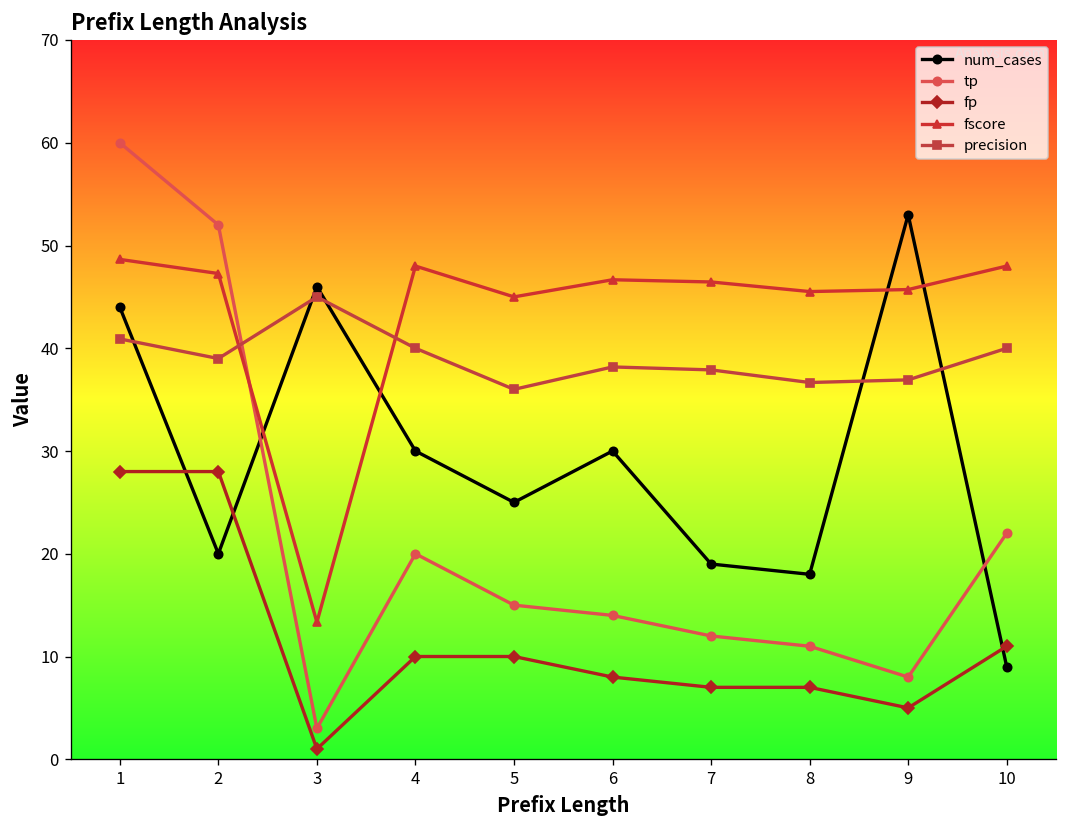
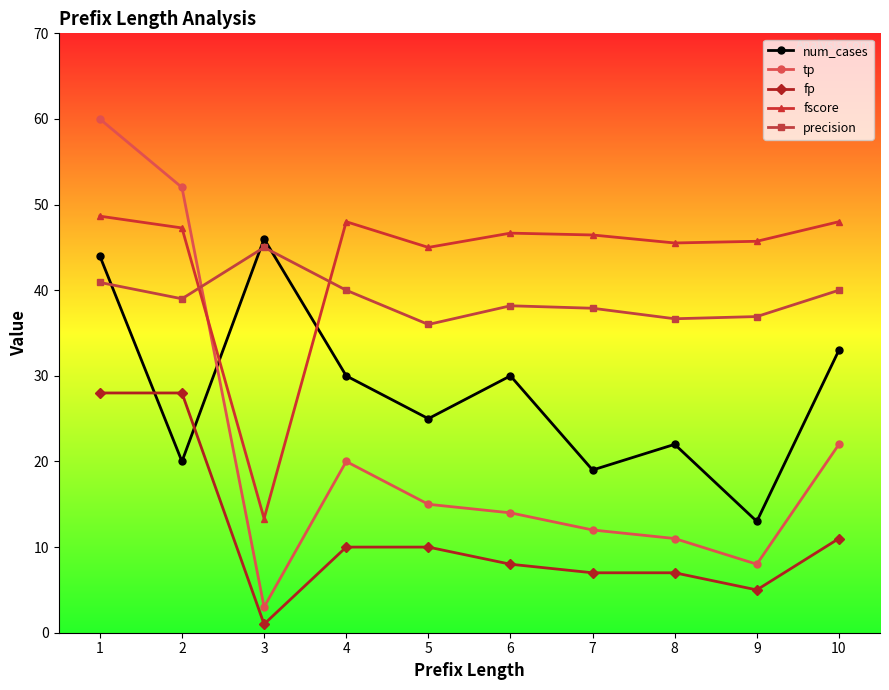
  {
    "num_cases": {
      "1": 44,
      "2": 20,
      "3": 46,
      "4": 30,
      "5": 25,
      "6": 30,
      "7": 19,
-     "8": 18,
-     "9": 53,
-     "10": 9
+     "8": 22,
+     "9": 13,
+     "10": 33
    }
  }
